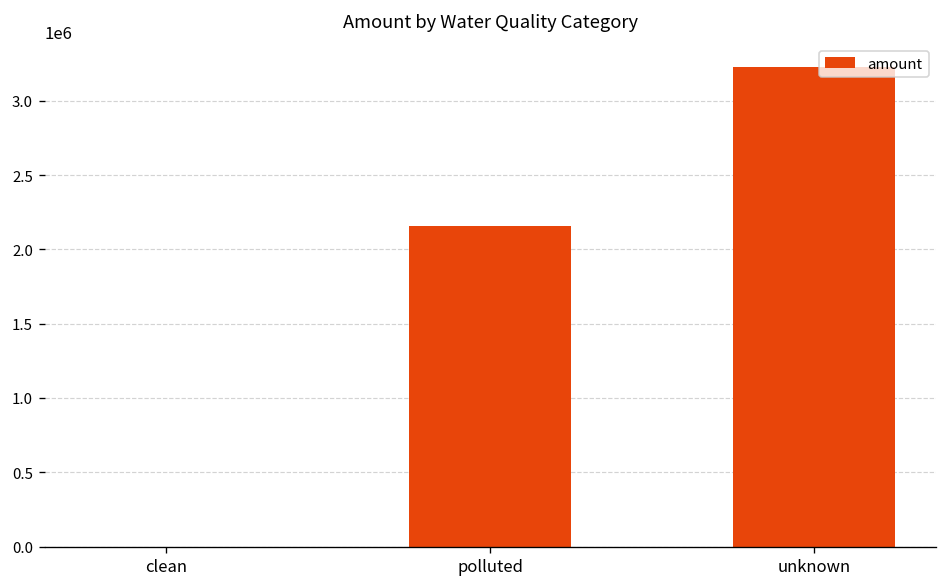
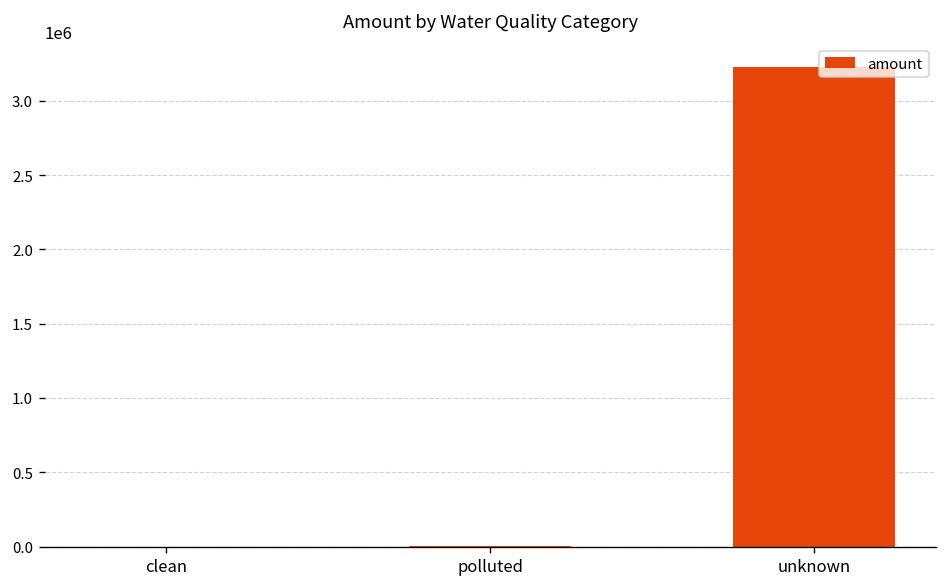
  {
-   "polluted": 2160000,
+   "polluted": 0,
    "unknown": 3230000
  }
